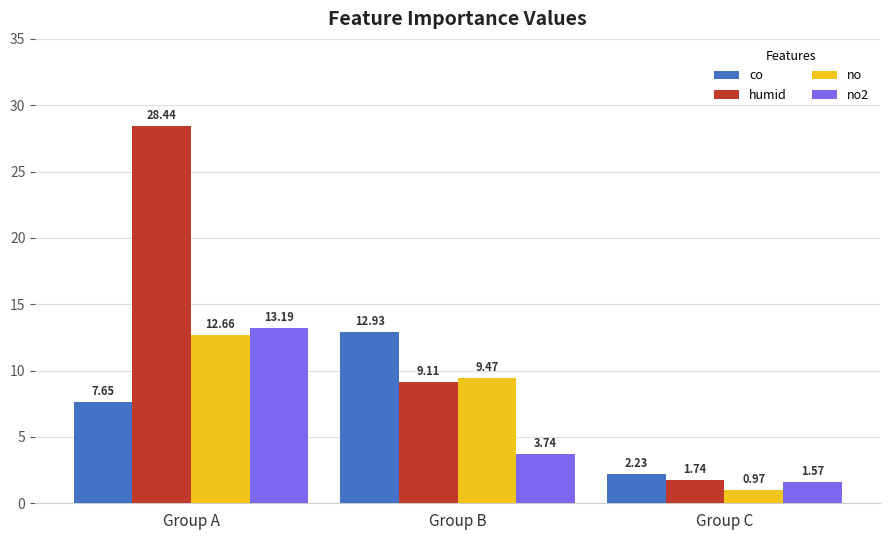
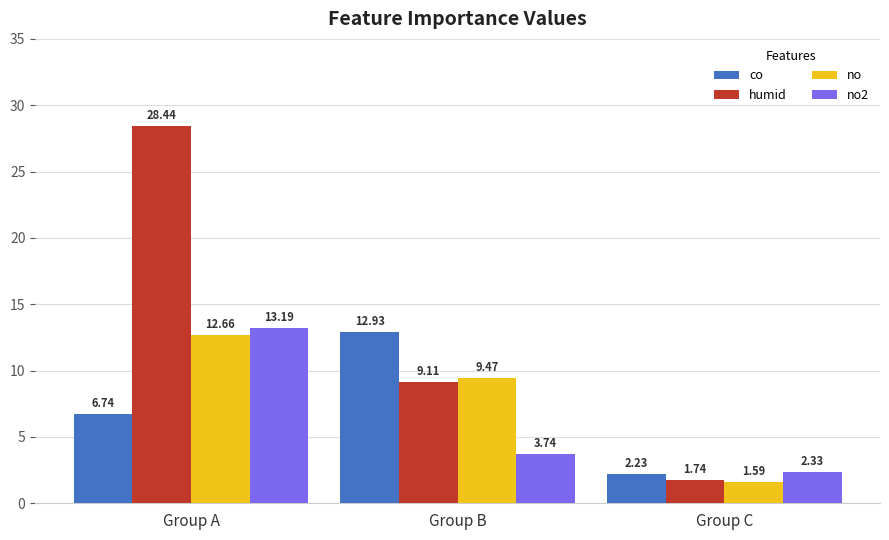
  {
    "co": {
-     "Group A": 7.65,
+     "Group A": 6.74,
      "Group B": 12.93,
      "Group C": 2.23
    },
    "humid": {
      "Group A": 28.44,
      "Group B": 9.11,
      "Group C": 1.74
    },
    "no": {
      "Group A": 12.66,
      "Group B": 9.47,
-     "Group C": 0.97
+     "Group C": 1.59
    },
    "no2": {
      "Group A": 13.19,
      "Group B": 3.74,
-     "Group C": 1.57
+     "Group C": 2.33
    }
  }
